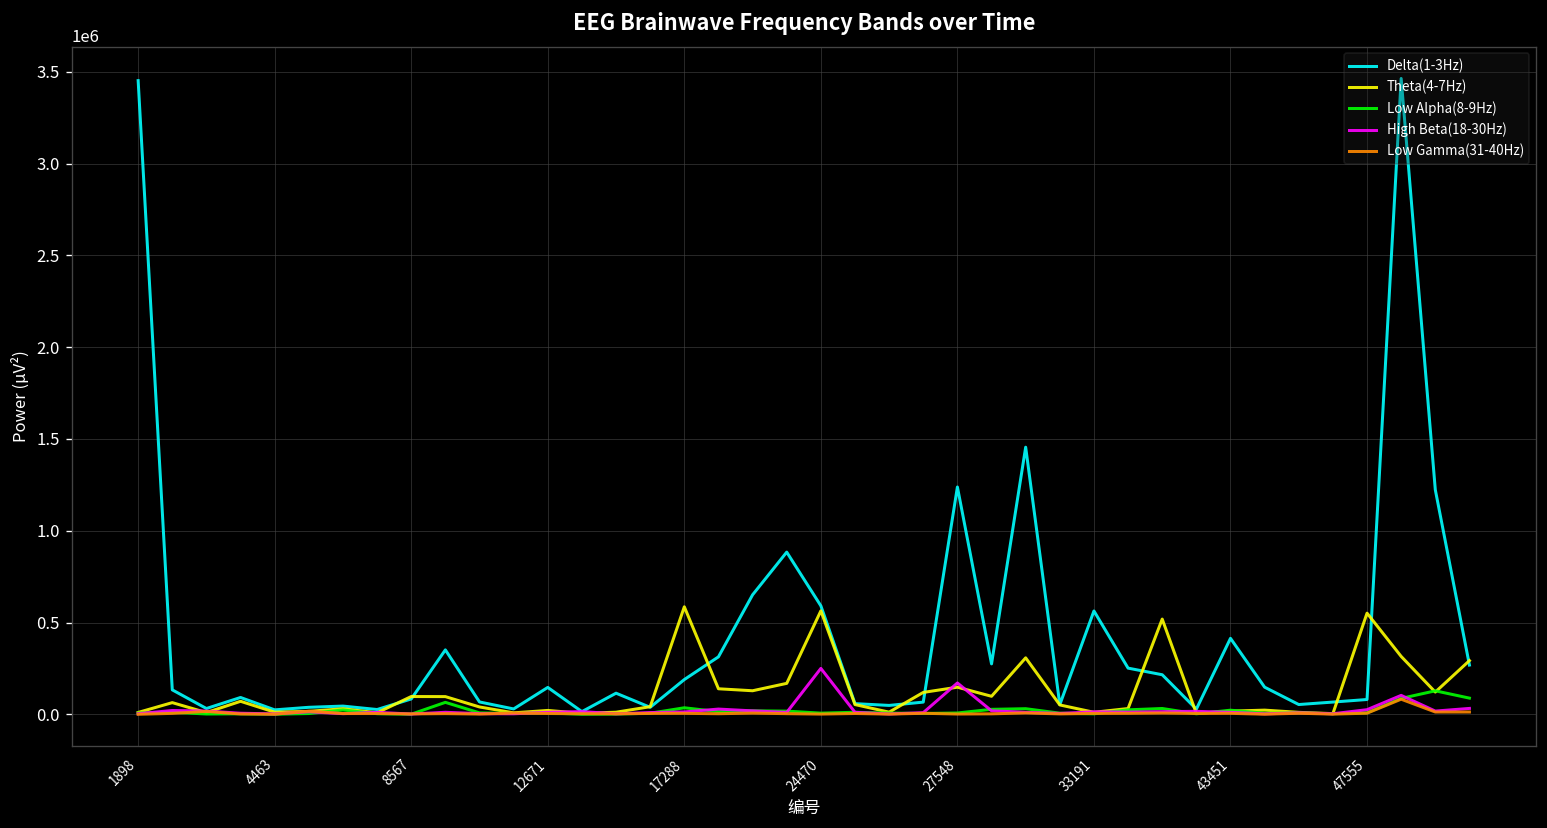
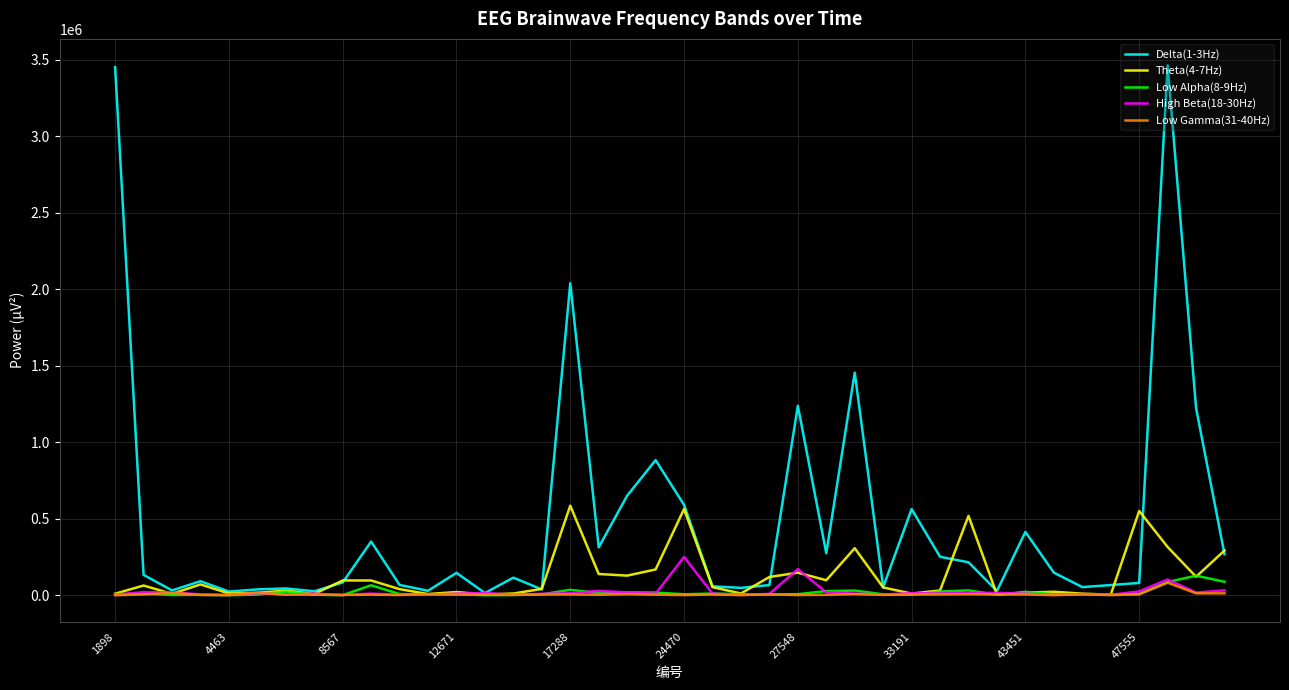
  {
    "Delta(1-3Hz)": {
      "1898": 3450000,
      "12671": 150000,
-     "17288": 190000,
+     "17288": 2040000,
      "24470": 590000,
      "27548": 1240000,
      "33191": 560000,
      "43451": 410000,
      "47555": 80000
    },
    "Theta(4-7Hz)": {
      "17288": 590000,
      "24470": 560000,
      "27548": 150000,
      "47555": 550000
    },
    "Low Alpha(8-9Hz)": {
      "17288": 40000
    },
    "High Beta(18-30Hz)": {
      "24470": 250000,
      "27548": 170000,
      "47555": 30000
    }
  }
